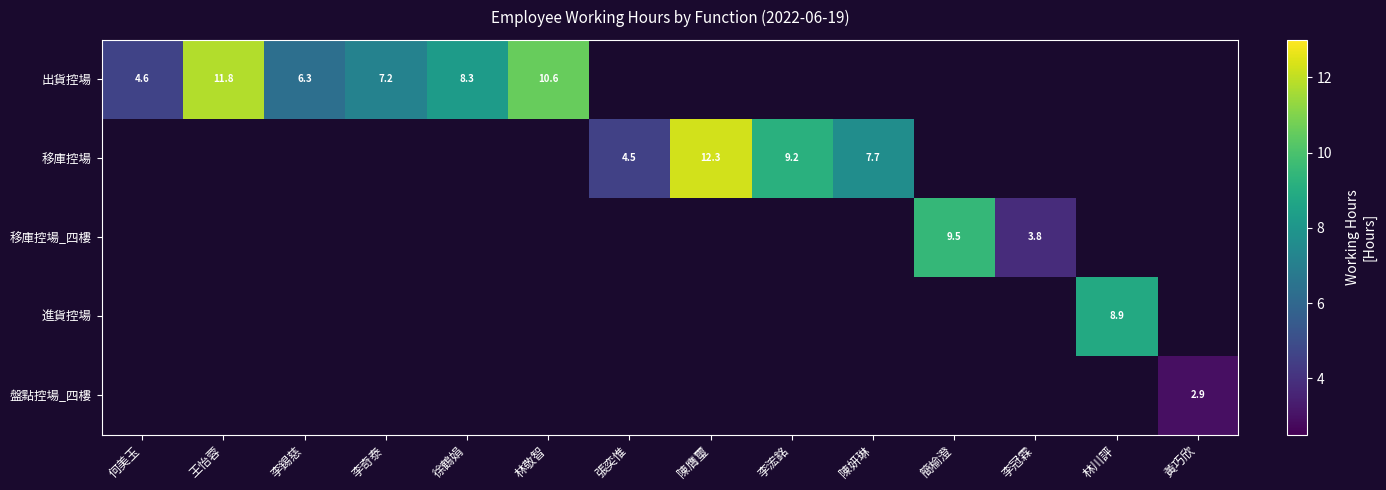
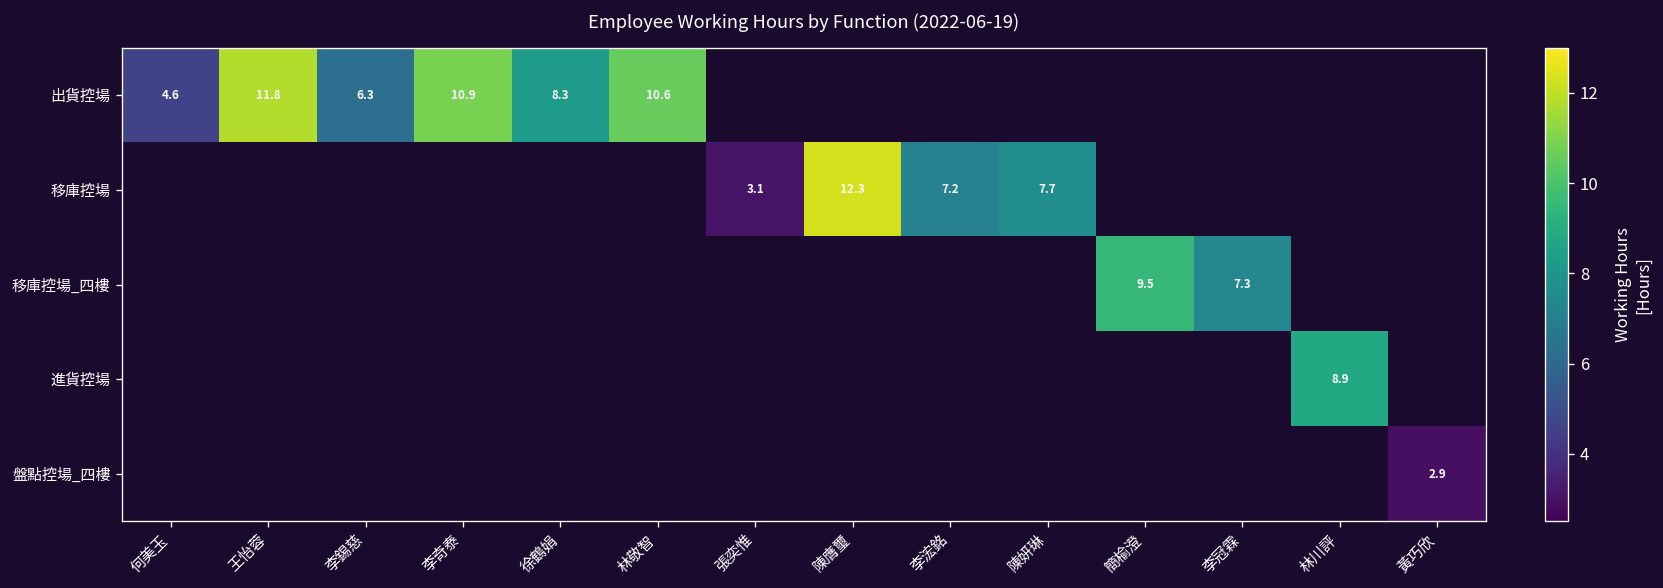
  {
    "出貨控場": {
      "何美玉": 4.6,
      "王怡蓉": 11.8,
      "李錫慈": 6.3,
-     "李奇泰": 7.2,
+     "李奇泰": 10.9,
      "徐鶴娟": 8.3,
      "林敬智": 10.6
    },
    "移庫控場": {
-     "張奕惟": 4.5,
+     "張奕惟": 3.1,
      "陳膺璽": 12.3,
-     "李浤銘": 9.2,
+     "李浤銘": 7.2,
      "陳妍琳": 7.7
    },
    "移庫控場_四樓": {
      "簡榆澄": 9.5,
-     "李冠霖": 3.8
+     "李冠霖": 7.3
    },
    "進貨控場": {
      "林川評": 8.9
    },
    "盤點控場_四樓": {
      "黃巧欣": 2.9
    }
  }
